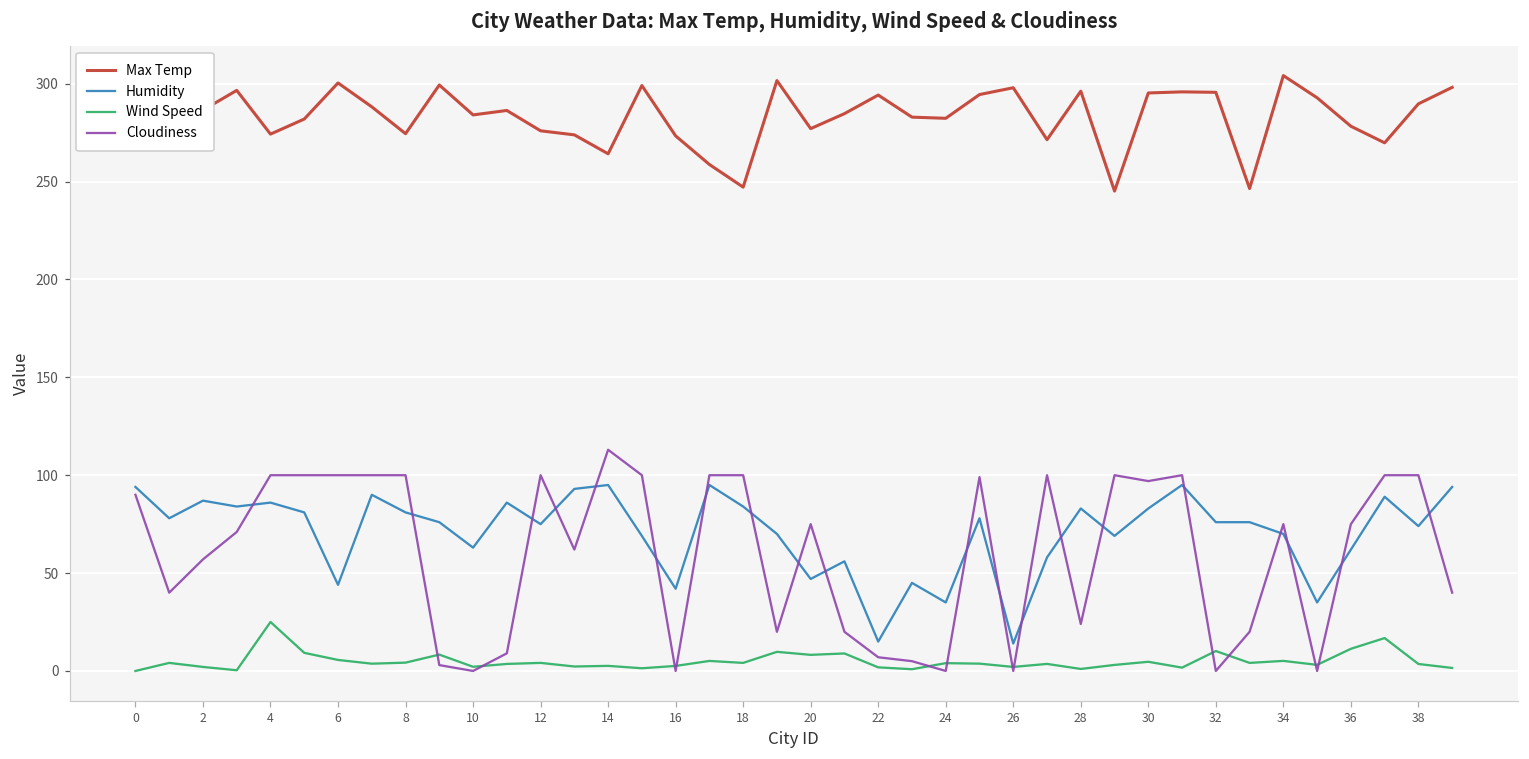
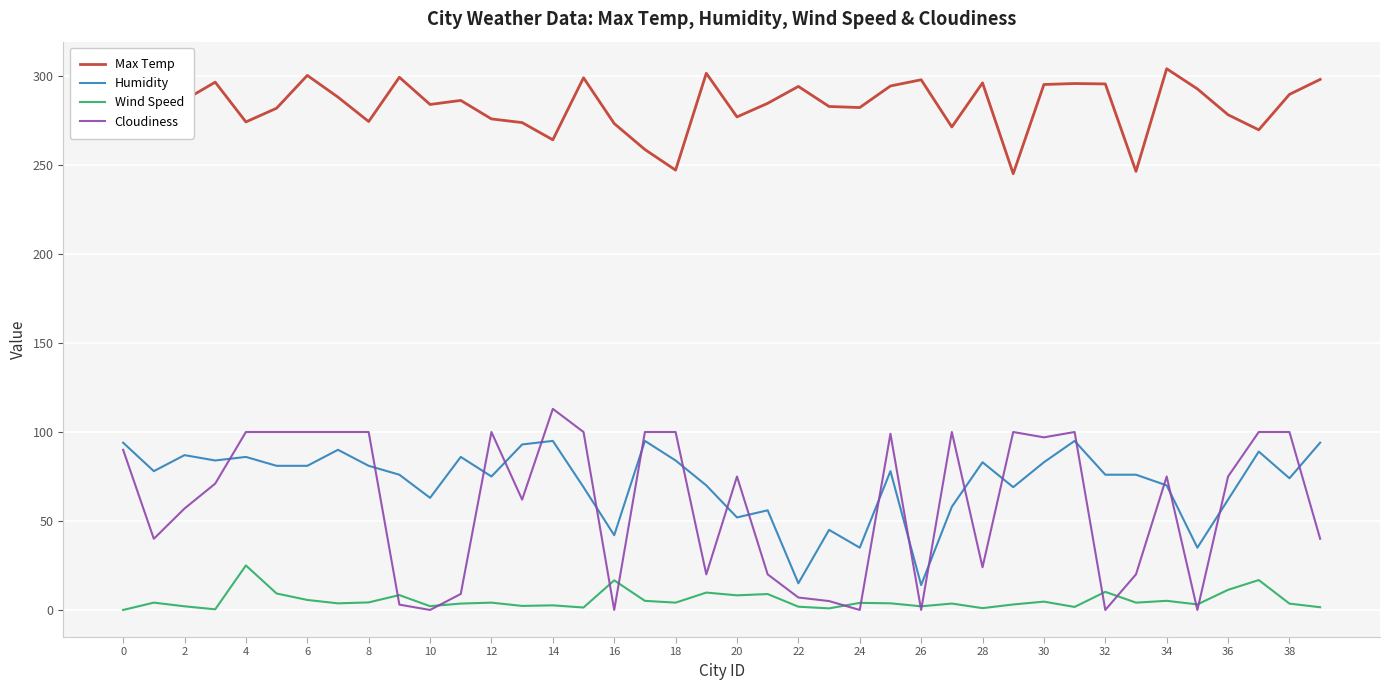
  {
    "Max Temp": {
      "4": 274,
      "6": 300,
      "8": 274,
      "10": 284,
      "12": 276,
      "14": 264,
      "16": 273,
      "18": 247,
      "20": 277,
      "22": 294,
      "24": 282,
      "26": 298,
      "28": 296,
      "30": 295,
      "32": 296,
      "34": 304,
      "36": 278,
      "38": 290
    },
    "Humidity": {
      "0": 94,
      "2": 87,
      "4": 86,
-     "6": 44,
+     "6": 81,
      "8": 81,
      "10": 63,
      "12": 75,
      "14": 95,
      "16": 42,
      "18": 84,
-     "20": 47,
+     "20": 52,
      "22": 15,
      "24": 35,
      "26": 14,
      "28": 83,
      "30": 83,
      "32": 76,
      "34": 70,
      "36": 62,
      "38": 74
    },
    "Wind Speed": {
      "0": 0,
      "2": 2,
      "4": 25,
      "6": 6,
      "8": 4,
      "10": 2,
      "12": 4,
      "14": 3,
-     "16": 3,
+     "16": 17,
      "18": 4,
      "20": 8,
      "22": 2,
      "24": 4,
      "26": 2,
      "28": 1,
      "30": 5,
      "32": 10,
      "34": 5,
      "36": 11,
      "38": 4
    },
    "Cloudiness": {
      "0": 90,
      "2": 57,
      "4": 100,
      "6": 100,
      "8": 100,
      "10": 0,
      "12": 100,
      "14": 113,
      "16": 0,
      "18": 100,
      "20": 75,
      "22": 7,
      "24": 0,
      "26": 0,
      "28": 24,
      "30": 97,
      "32": 0,
      "34": 75,
      "36": 75,
      "38": 100
    }
  }
